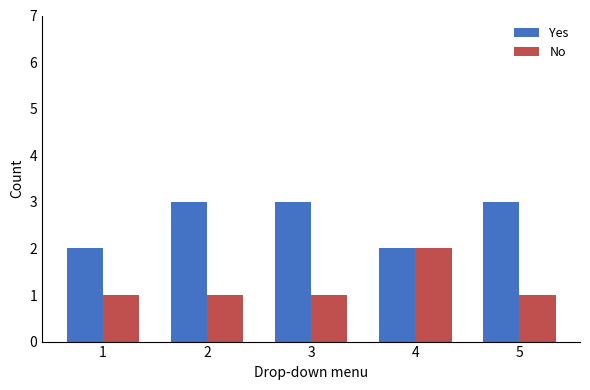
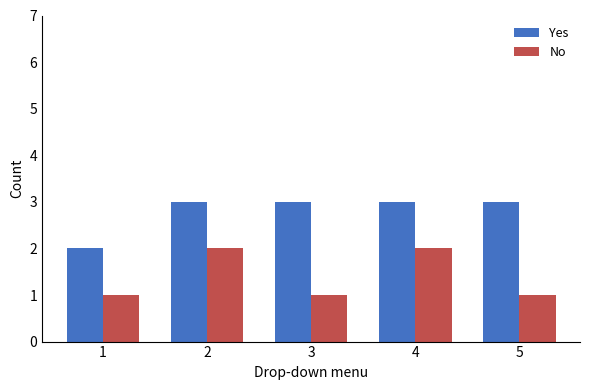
  {
    "Yes": {
      "1": 2,
      "2": 3,
      "3": 3,
-     "4": 2,
+     "4": 3,
      "5": 3
    },
    "No": {
      "1": 1,
-     "2": 1,
+     "2": 2,
      "3": 1,
      "4": 2,
      "5": 1
    }
  }
